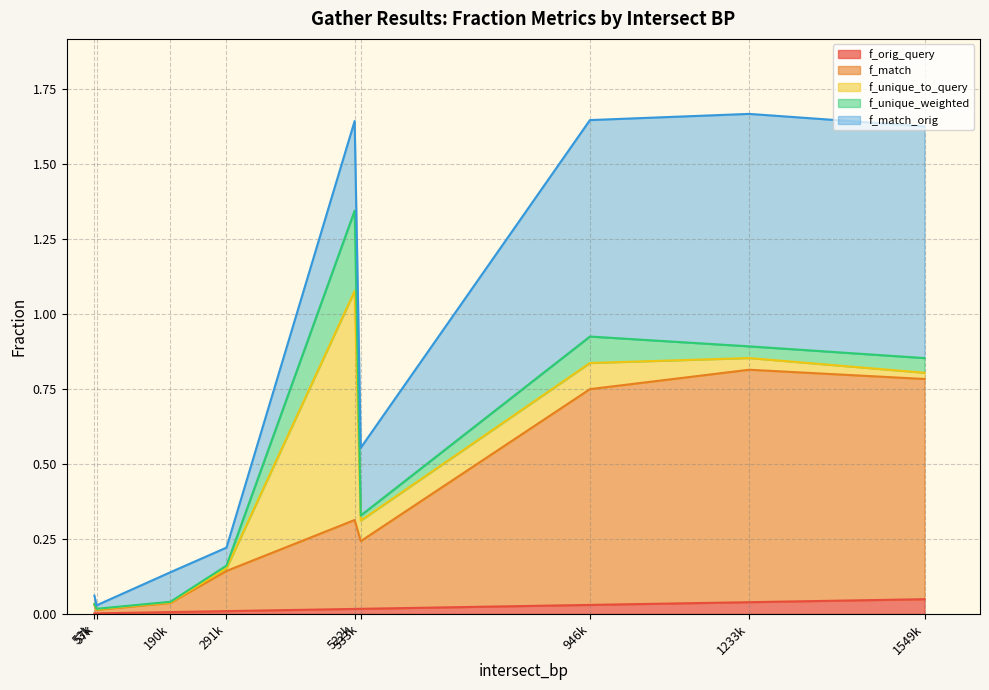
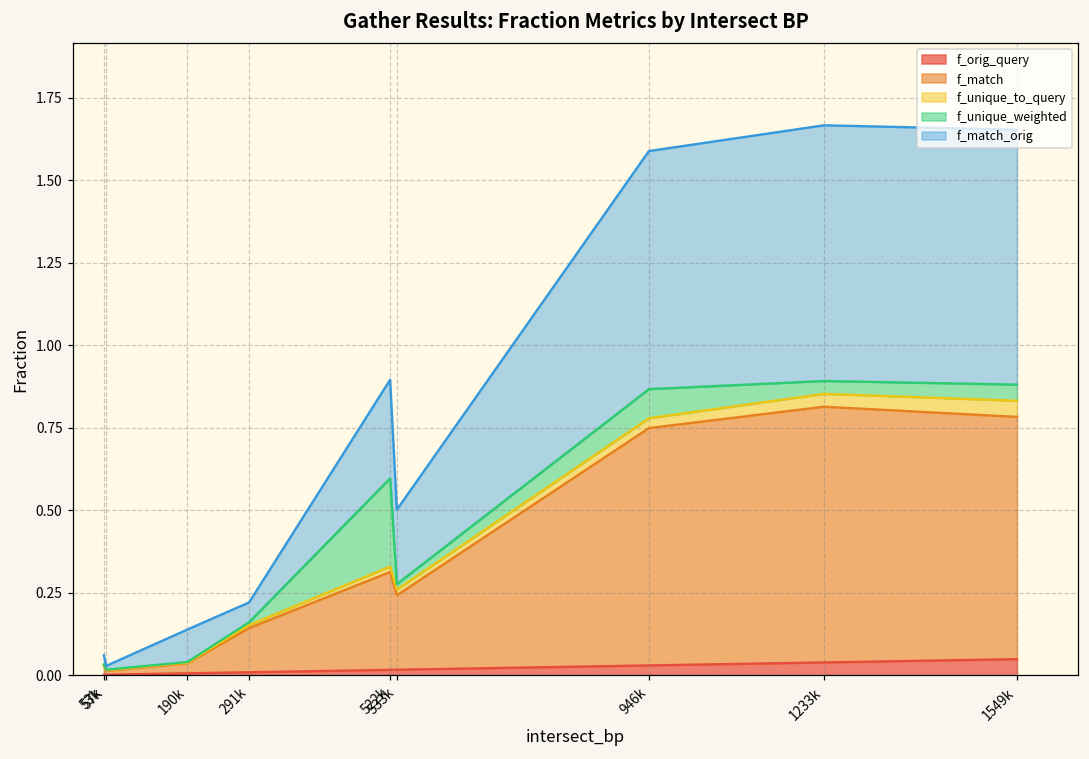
  {
    "f_unique_to_query": {
      "291k": 0.01,
-     "522k": 0.76,
-     "533k": 0.07,
-     "946k": 0.09,
+     "522k": 0.02,
+     "533k": 0.02,
+     "946k": 0.03,
      "1233k": 0.04,
-     "1549k": 0.02
+     "1549k": 0.05
    },
    "f_unique_weighted": {
      "291k": 0.01,
      "522k": 0.27,
      "533k": 0.02,
      "946k": 0.09,
      "1233k": 0.04,
      "1549k": 0.05
    },
    "f_match_orig": {
      "53k": 0.03,
      "190k": 0.10,
      "291k": 0.06,
      "522k": 0.30,
      "533k": 0.23,
      "946k": 0.72,
      "1233k": 0.77
    }
  }
